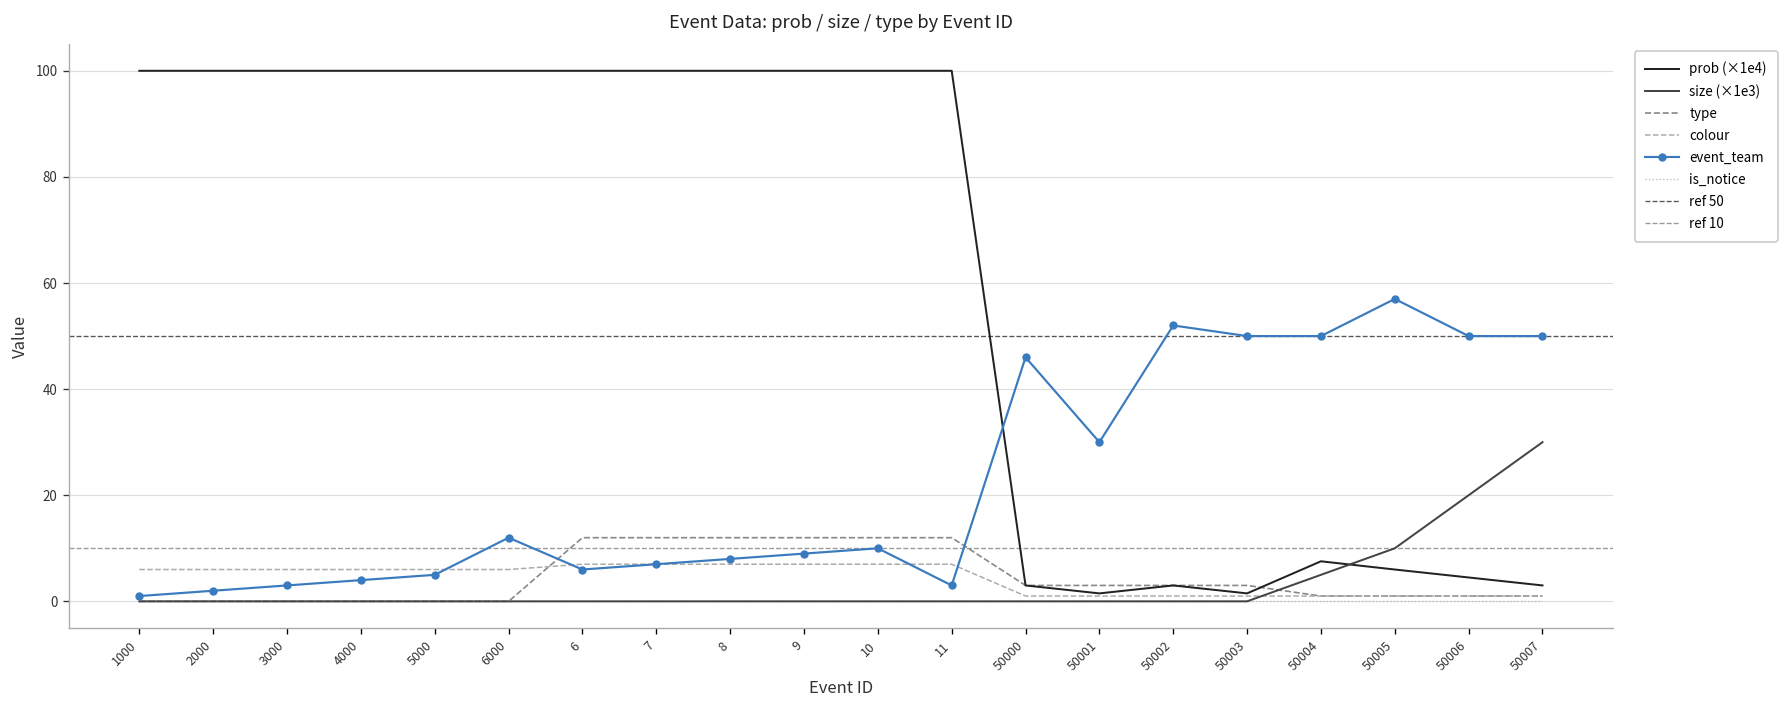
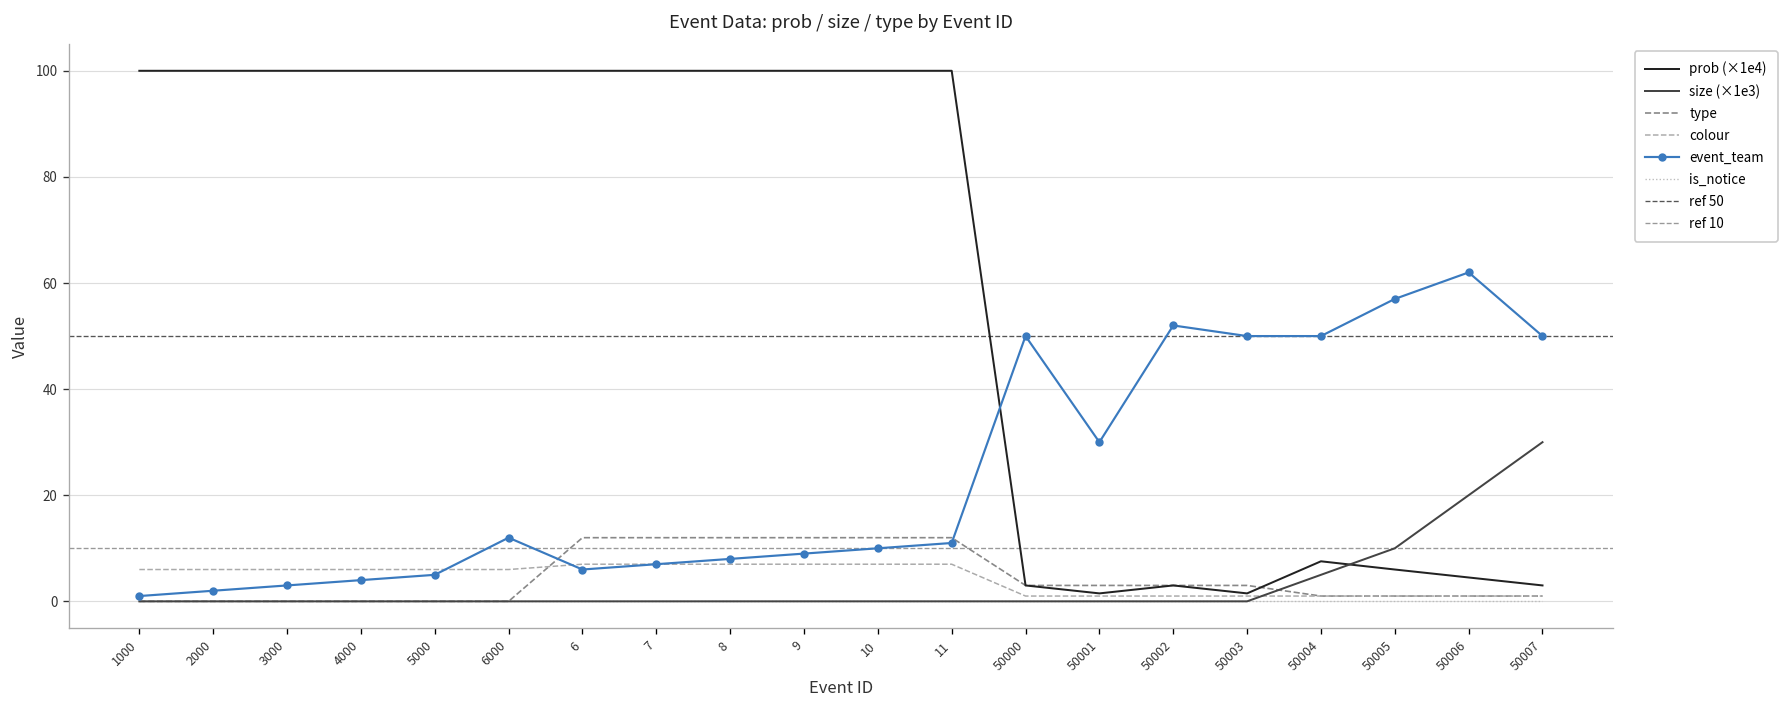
  {
    "event_team": {
      "1000": 1,
      "2000": 2,
      "3000": 3,
      "4000": 4,
      "5000": 5,
      "6000": 12,
      "6": 6,
      "8": 8,
      "9": 9,
      "10": 10,
-     "11": 3,
-     "50000": 46,
+     "11": 11,
+     "50000": 50,
      "50001": 30,
      "50002": 52,
      "50003": 50,
      "50004": 50,
      "50005": 57,
-     "50006": 50,
+     "50006": 62,
      "50007": 50
    }
  }
